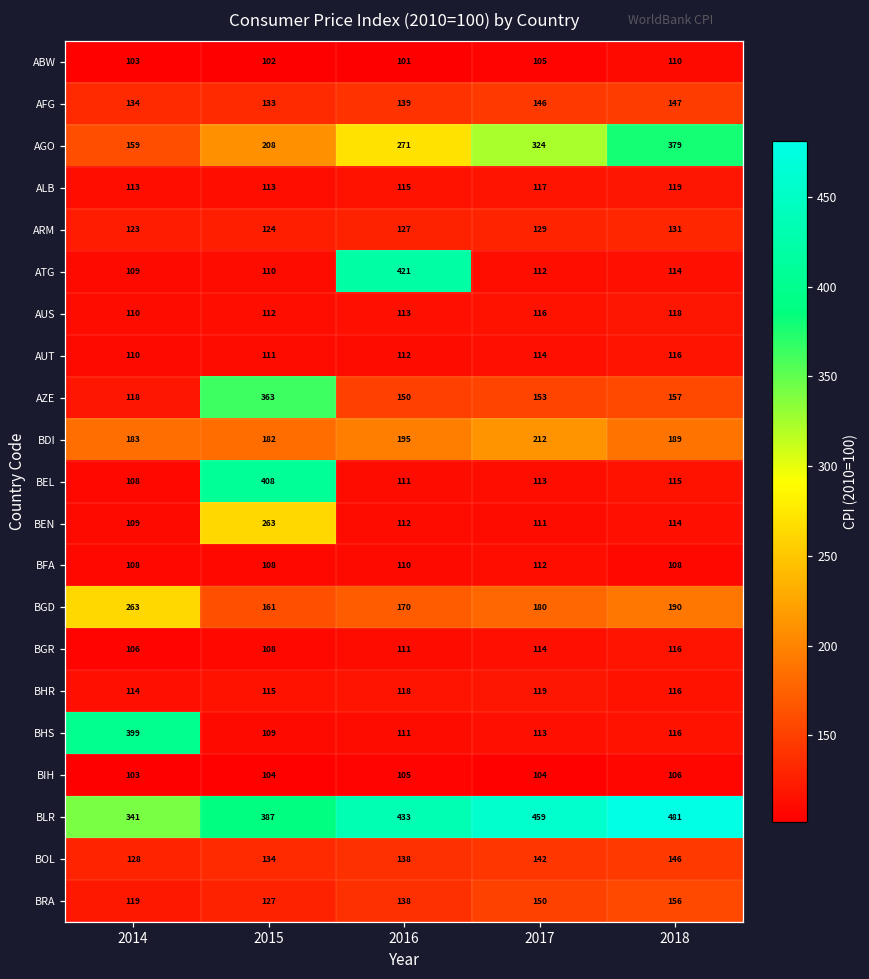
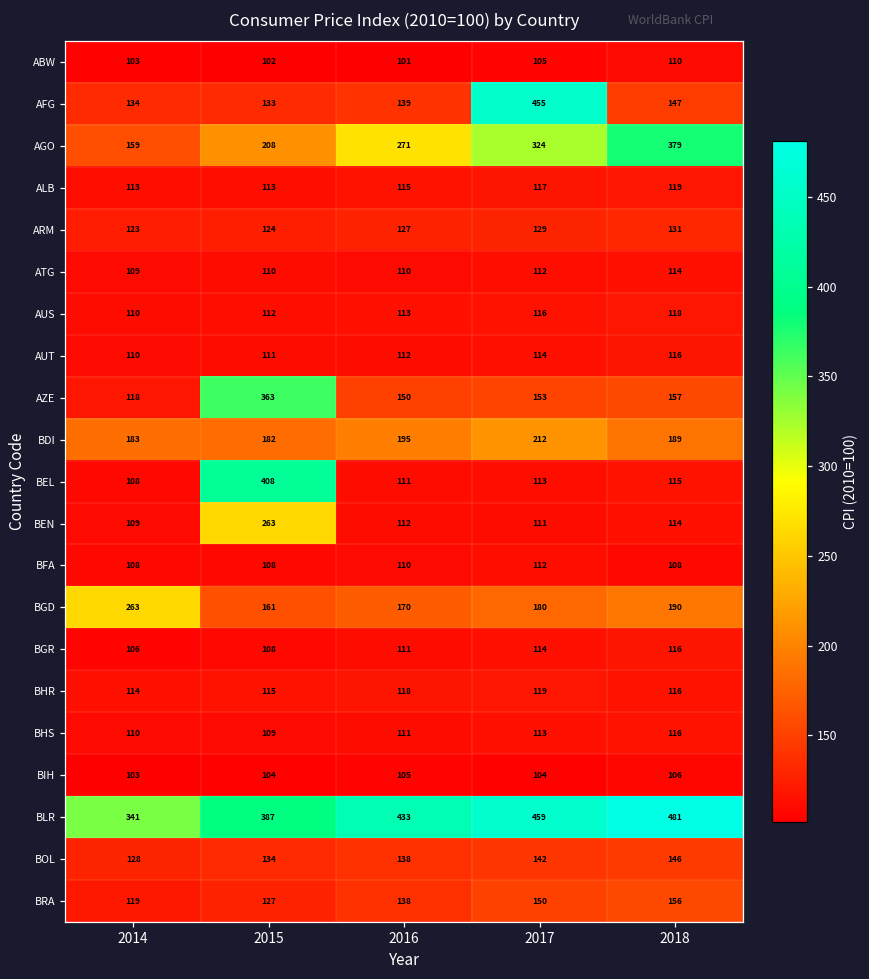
  {
    "ABW": {
      "2014": 103,
      "2015": 102,
      "2016": 101,
      "2017": 105,
      "2018": 110
    },
    "AFG": {
      "2014": 134,
      "2015": 133,
      "2016": 139,
-     "2017": 146,
+     "2017": 455,
      "2018": 147
    },
    "AGO": {
      "2014": 159,
      "2015": 208,
      "2016": 271,
      "2017": 324,
      "2018": 379
    },
    "ALB": {
      "2014": 113,
      "2015": 113,
      "2016": 115,
      "2017": 117,
      "2018": 119
    },
    "ARM": {
      "2014": 123,
      "2015": 124,
      "2016": 127,
      "2017": 129,
      "2018": 131
    },
    "ATG": {
      "2014": 109,
      "2015": 110,
-     "2016": 421,
+     "2016": 110,
      "2017": 112,
      "2018": 114
    },
    "AUS": {
      "2014": 110,
      "2015": 112,
      "2016": 113,
      "2017": 116,
      "2018": 118
    },
    "AUT": {
      "2014": 110,
      "2015": 111,
      "2016": 112,
      "2017": 114,
      "2018": 116
    },
    "AZE": {
      "2014": 118,
      "2015": 363,
      "2016": 150,
      "2017": 153,
      "2018": 157
    },
    "BDI": {
      "2014": 183,
      "2015": 182,
      "2016": 195,
      "2017": 212,
      "2018": 189
    },
    "BEL": {
      "2014": 108,
      "2015": 408,
      "2016": 111,
      "2017": 113,
      "2018": 115
    },
    "BEN": {
      "2014": 109,
      "2015": 263,
      "2016": 112,
      "2017": 111,
      "2018": 114
    },
    "BFA": {
      "2014": 108,
      "2015": 108,
      "2016": 110,
      "2017": 112,
      "2018": 108
    },
    "BGD": {
      "2014": 263,
      "2015": 161,
      "2016": 170,
      "2017": 180,
      "2018": 190
    },
    "BGR": {
      "2014": 106,
      "2015": 108,
      "2016": 111,
      "2017": 114,
      "2018": 116
    },
    "BHR": {
      "2014": 114,
      "2015": 115,
      "2016": 118,
      "2017": 119,
      "2018": 116
    },
    "BHS": {
-     "2014": 399,
+     "2014": 110,
      "2015": 109,
      "2016": 111,
      "2017": 113,
      "2018": 116
    },
    "BIH": {
      "2014": 103,
      "2015": 104,
      "2016": 105,
      "2017": 104,
      "2018": 106
    },
    "BLR": {
      "2014": 341,
      "2015": 387,
      "2016": 433,
      "2017": 459,
      "2018": 481
    },
    "BOL": {
      "2014": 128,
      "2015": 134,
      "2016": 138,
      "2017": 142,
      "2018": 146
    },
    "BRA": {
      "2014": 119,
      "2015": 127,
      "2016": 138,
      "2017": 150,
      "2018": 156
    }
  }
